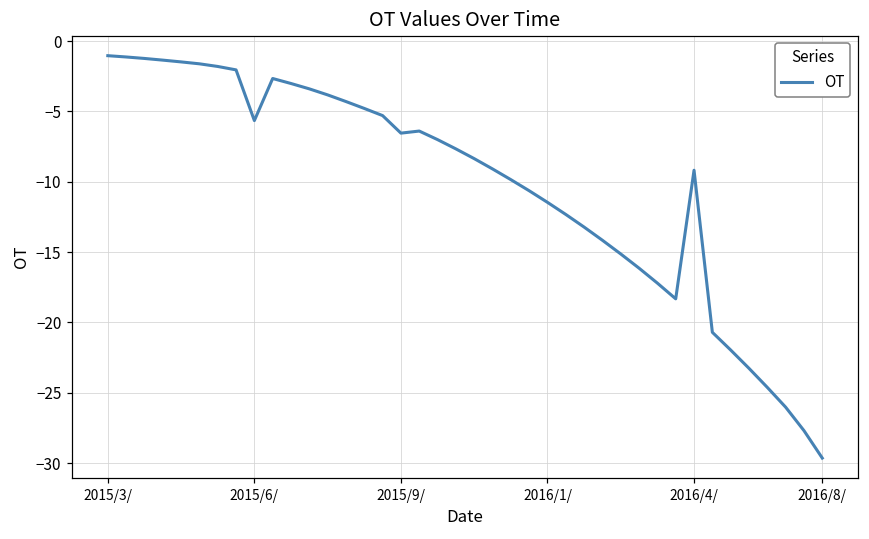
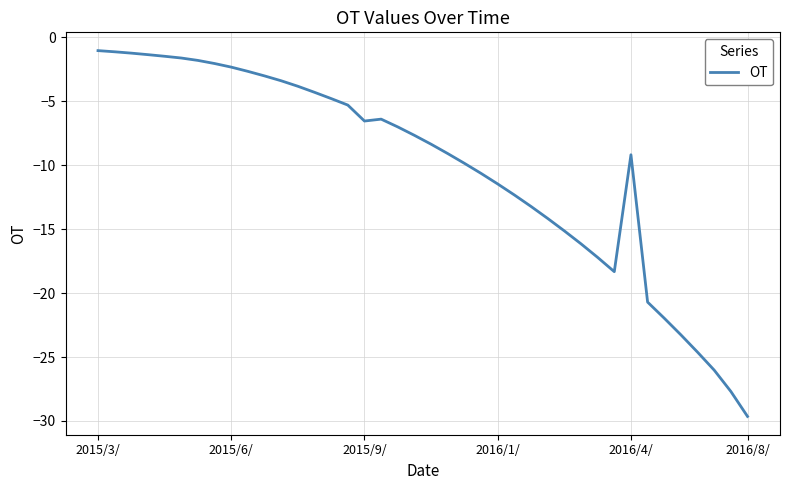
  {
    "2015/3/": -1.0,
-   "2015/6/": -5.6,
+   "2015/6/": -2.3,
    "2015/9/": -6.5,
    "2016/1/": -11.5,
    "2016/4/": -9.2,
    "2016/8/": -29.6
  }
